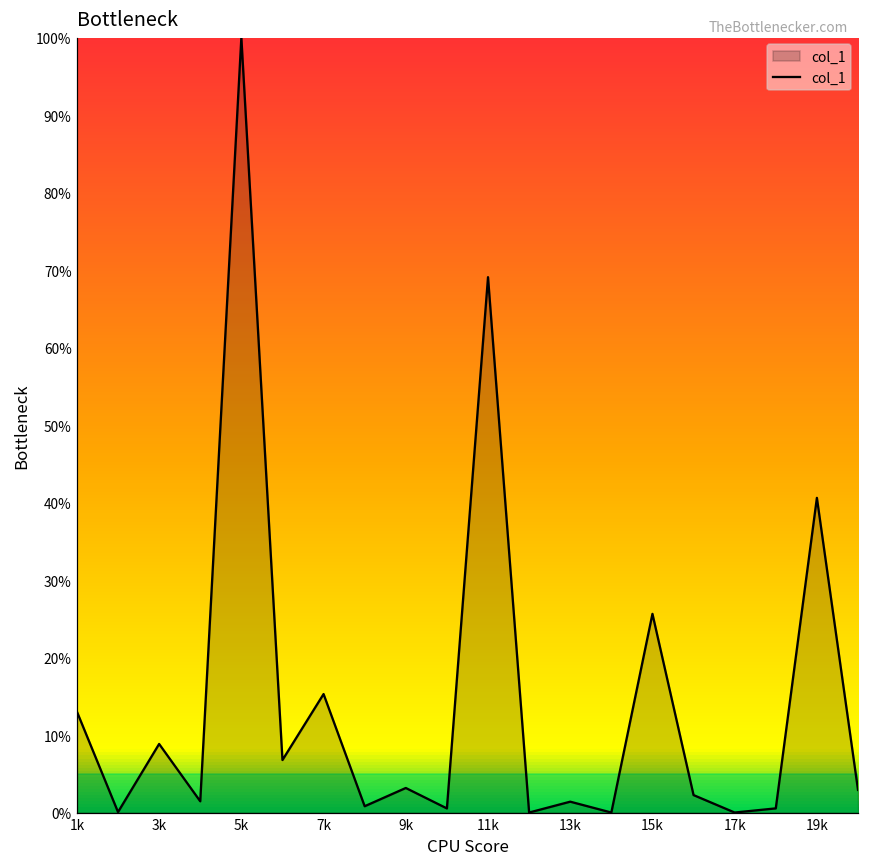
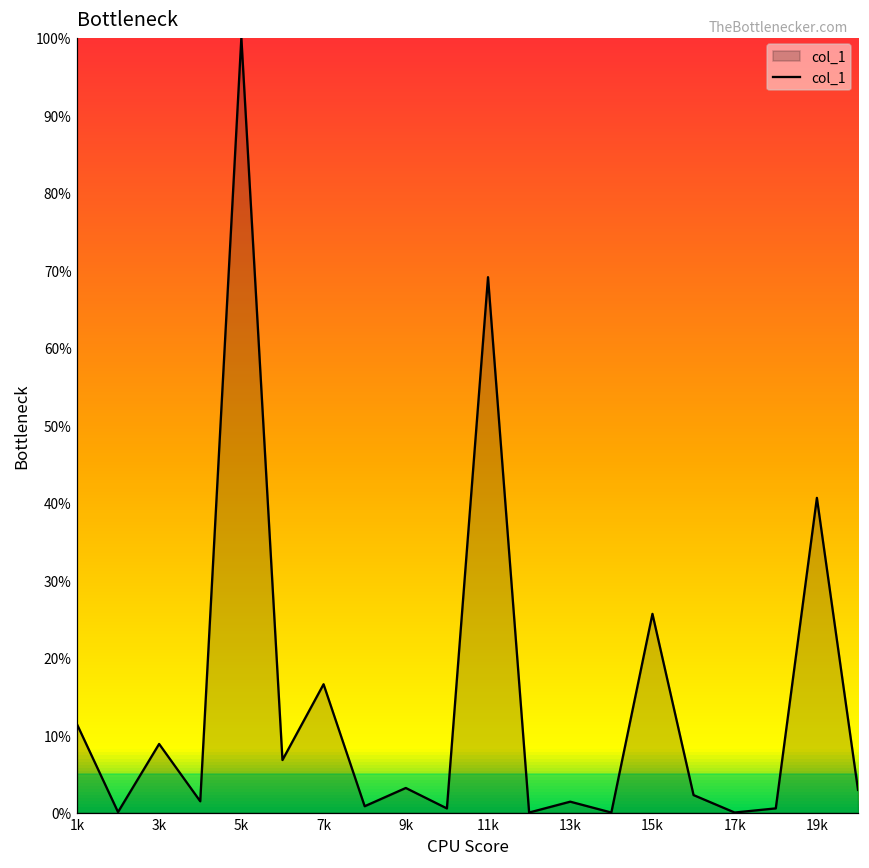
  {
-   "1k": "13%",
+   "1k": "11%",
    "3k": "9%",
    "5k": "100%",
-   "7k": "15%",
+   "7k": "17%",
    "11k": "69%",
    "15k": "26%",
    "19k": "41%"
  }
